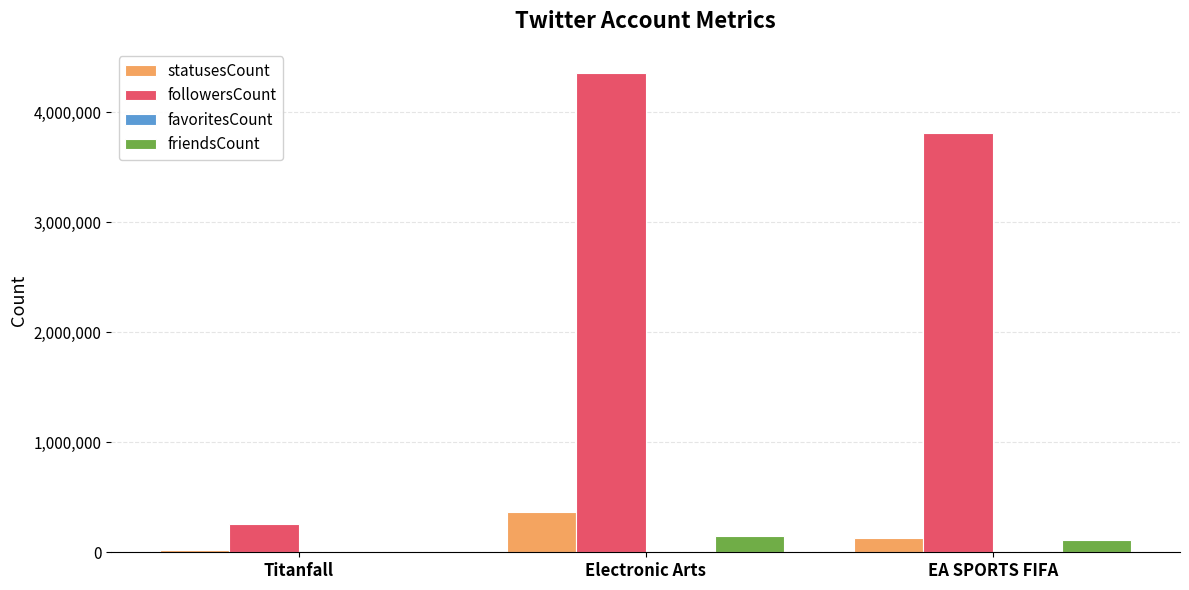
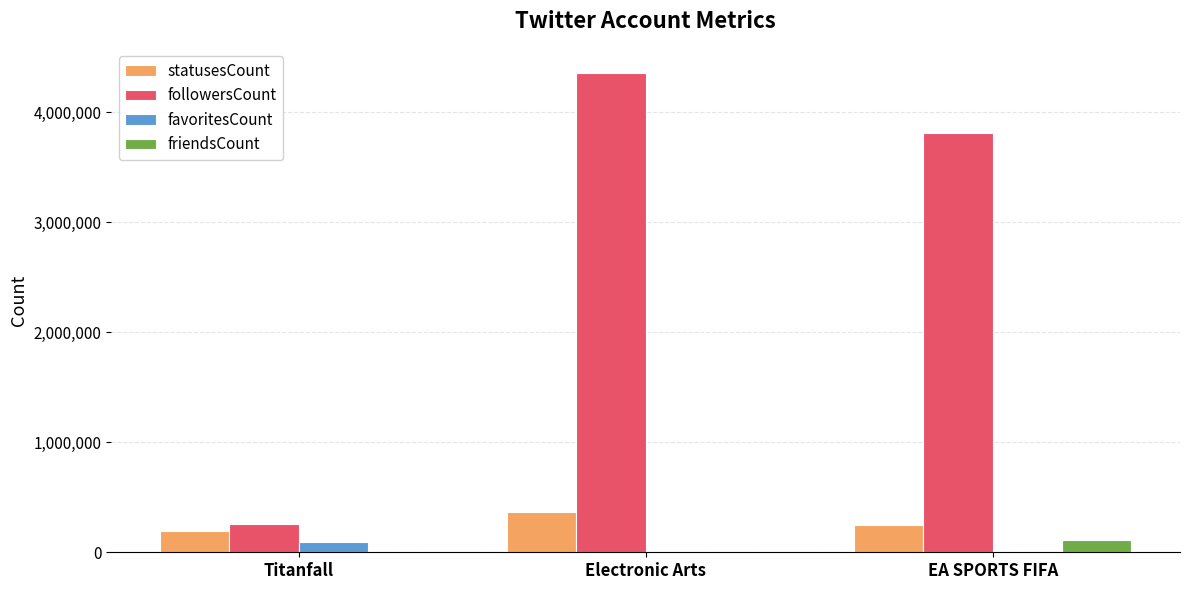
  {
    "statusesCount": {
-     "Titanfall": "20,000",
+     "Titanfall": "190,000",
      "Electronic Arts": "370,000",
-     "EA SPORTS FIFA": "130,000"
+     "EA SPORTS FIFA": "250,000"
    },
    "followersCount": {
      "Titanfall": "260,000",
      "Electronic Arts": "4,360,000",
      "EA SPORTS FIFA": "3,810,000"
    },
    "favoritesCount": {
-     "Titanfall": "0"
+     "Titanfall": "90,000"
    },
    "friendsCount": {
-     "Electronic Arts": "140,000",
+     "Electronic Arts": "0",
      "EA SPORTS FIFA": "110,000"
    }
  }
